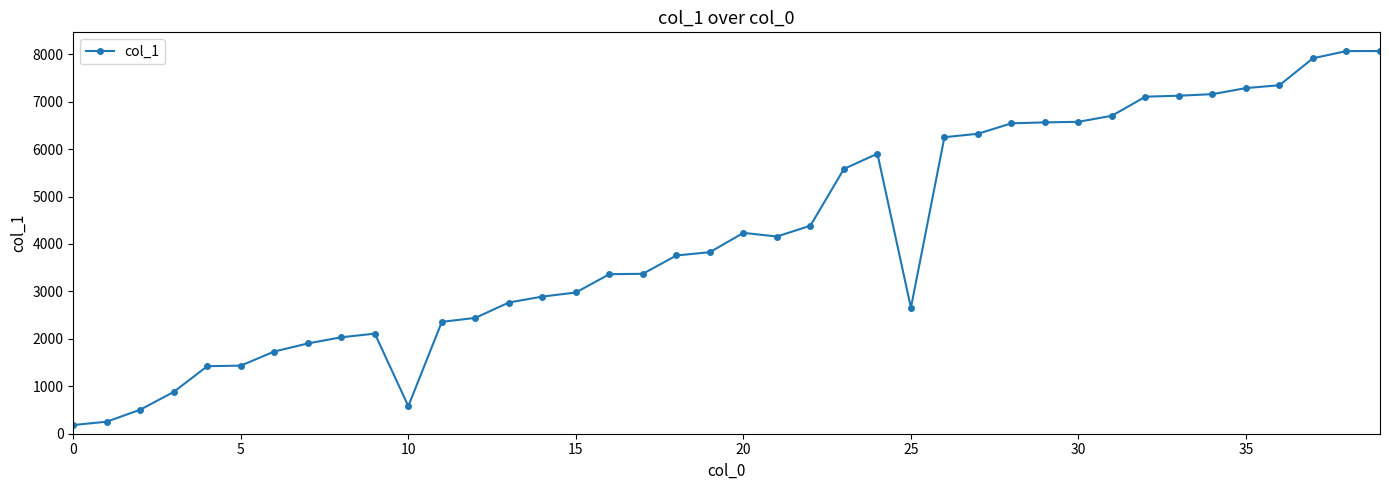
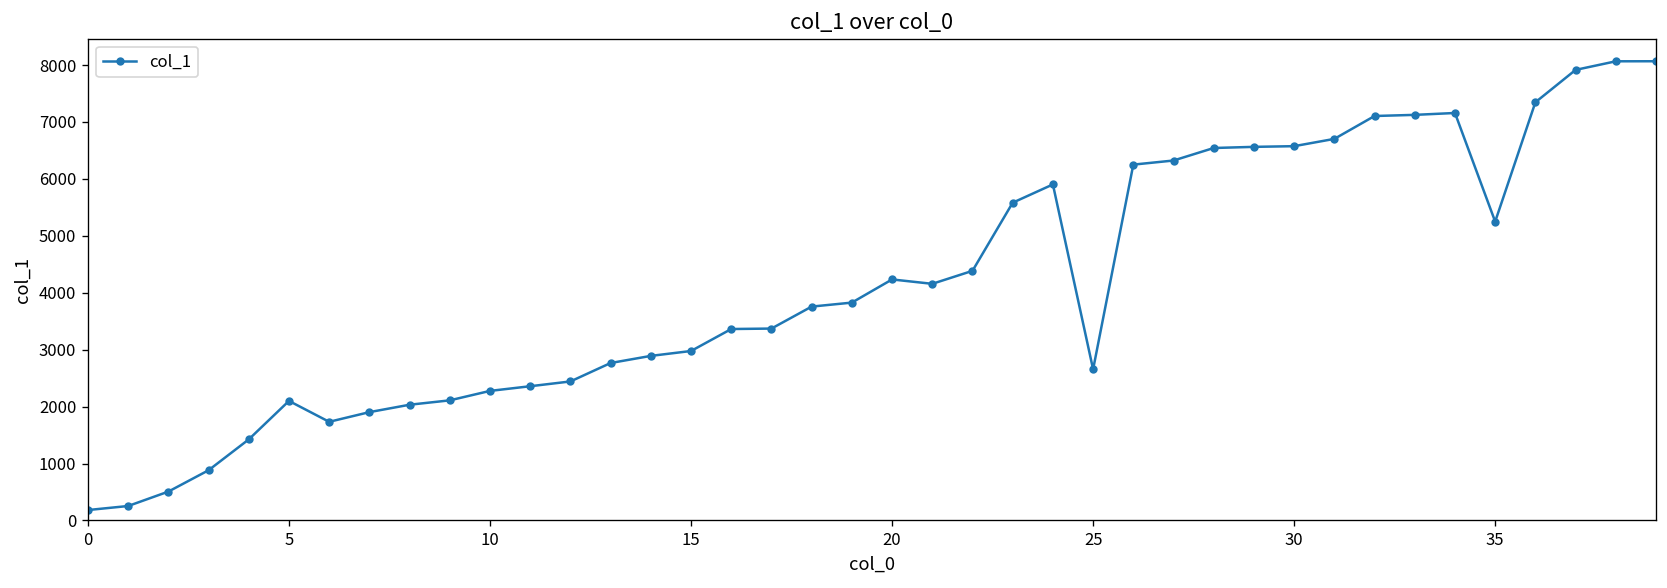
  {
    "0": 200,
-   "5": 1400,
-   "10": 600,
+   "5": 2100,
+   "10": 2300,
    "15": 3000,
    "20": 4200,
    "25": 2700,
    "30": 6600,
-   "35": 7300
+   "35": 5300
  }
